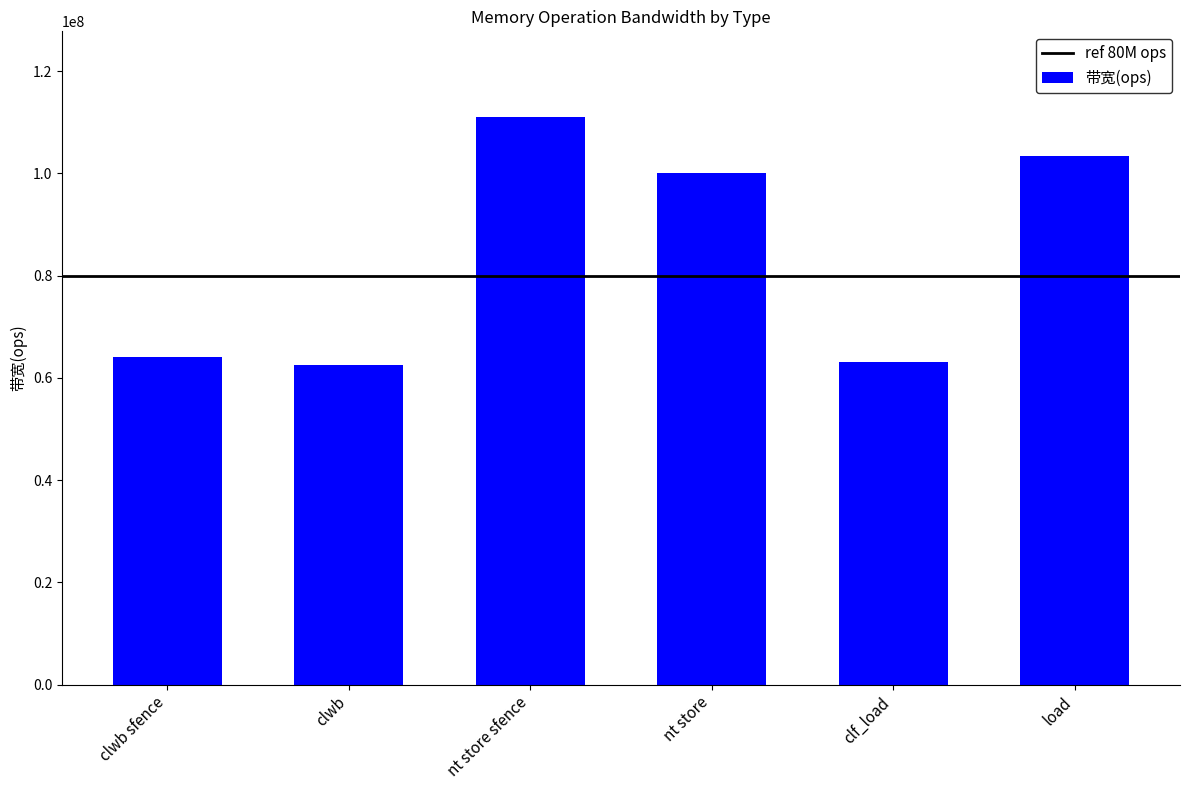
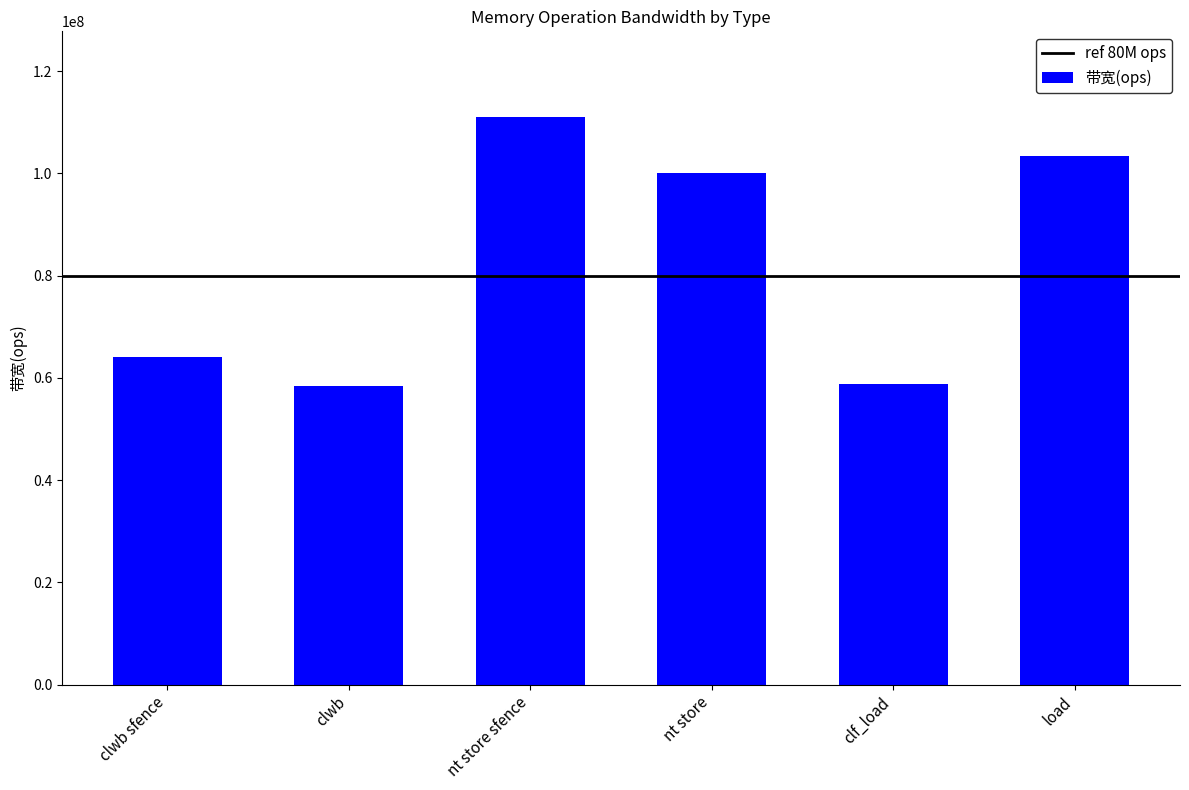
  {
    "clwb sfence": 64000000,
-   "clwb": 63000000,
+   "clwb": 58000000,
    "nt store sfence": 111000000,
    "nt store": 100000000,
-   "clf_load": 63000000,
+   "clf_load": 59000000,
    "load": 103000000
  }
